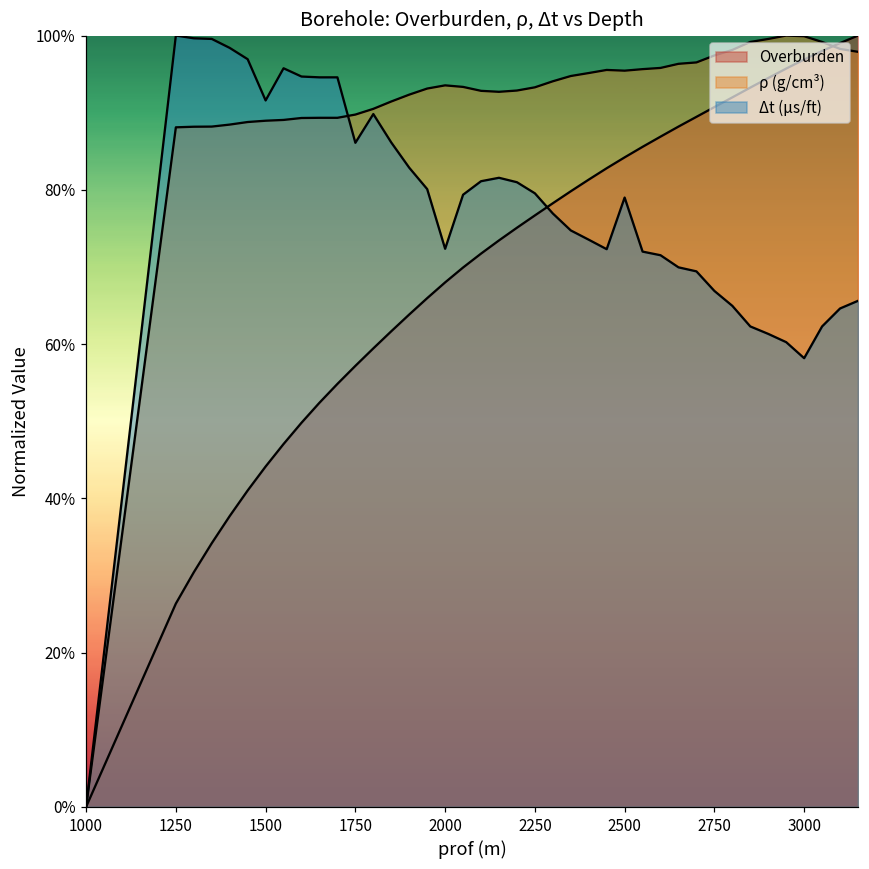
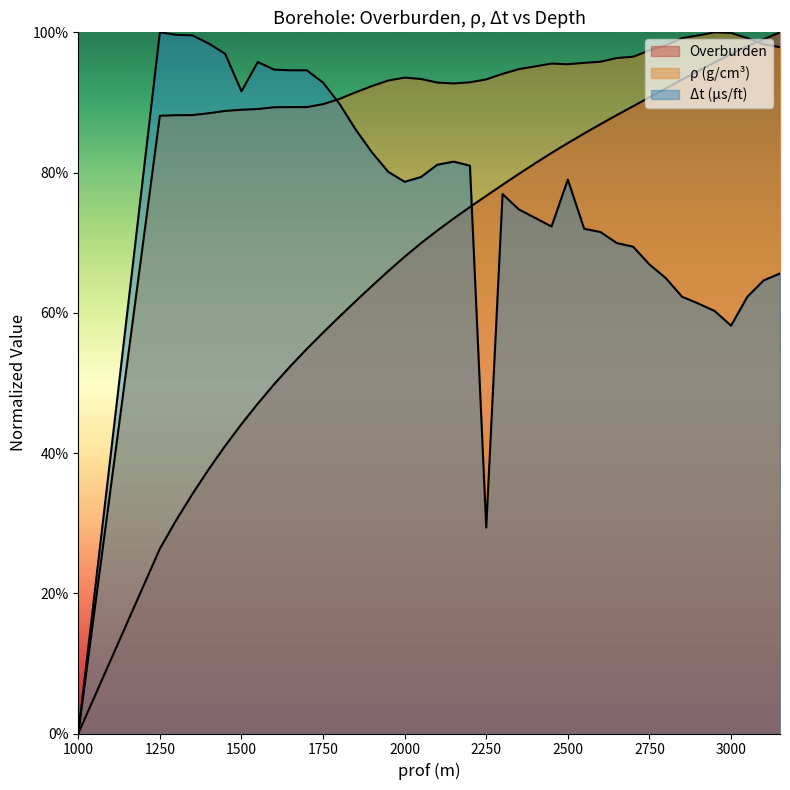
  {
    "Δt (μs/ft)": {
      "1250": "100%",
      "1500": "92%",
-     "1750": "86%",
-     "2000": "72%",
-     "2250": "80%",
+     "1750": "93%",
+     "2000": "79%",
+     "2250": "29%",
      "2500": "79%",
      "2750": "67%",
      "3000": "58%"
    }
  }
